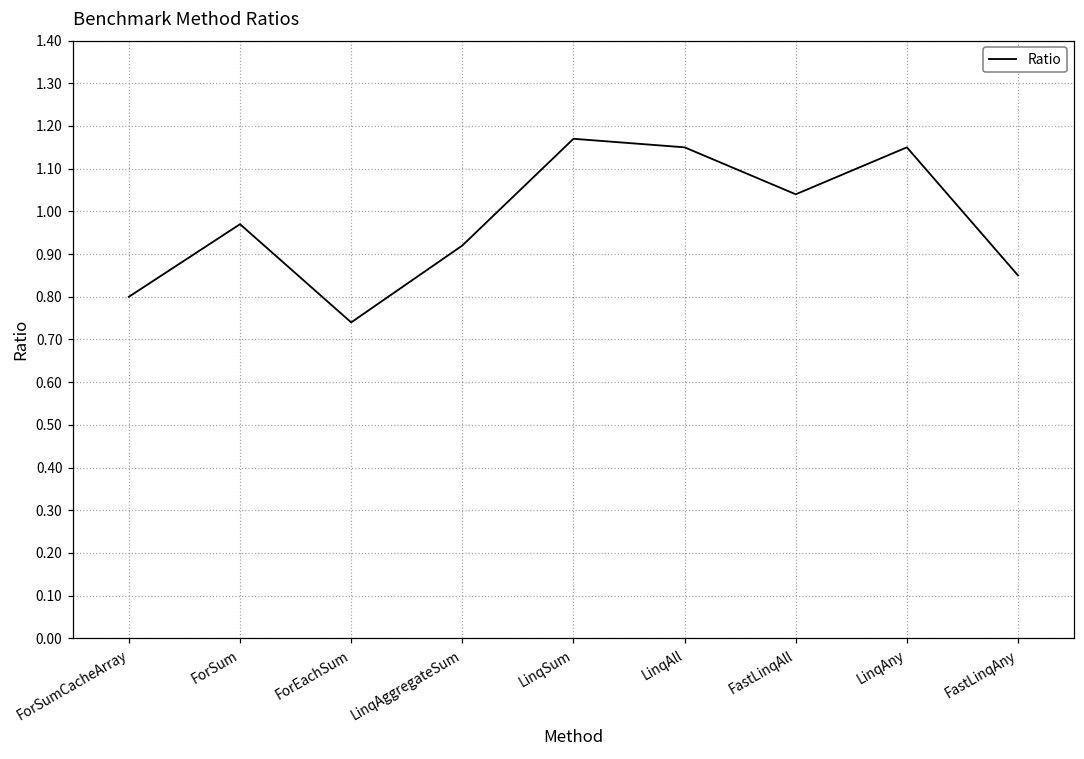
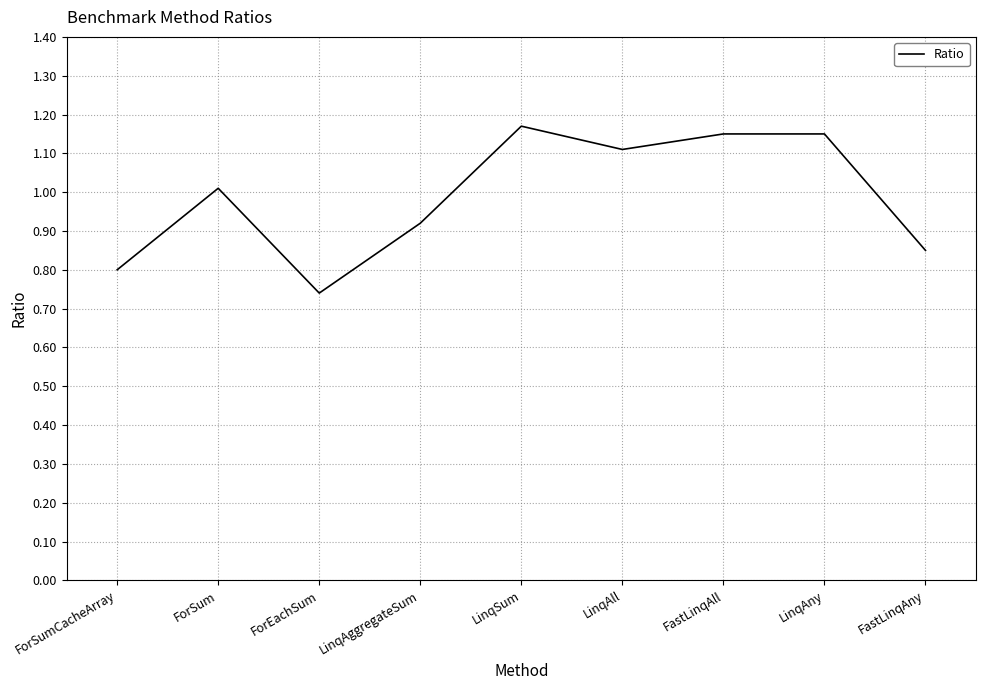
  {
    "ForSumCacheArray": 0.80,
-   "ForSum": 0.97,
+   "ForSum": 1.01,
    "ForEachSum": 0.74,
    "LinqAggregateSum": 0.92,
    "LinqSum": 1.17,
-   "LinqAll": 1.15,
-   "FastLinqAll": 1.04,
+   "LinqAll": 1.11,
+   "FastLinqAll": 1.15,
    "LinqAny": 1.15,
    "FastLinqAny": 0.85
  }
